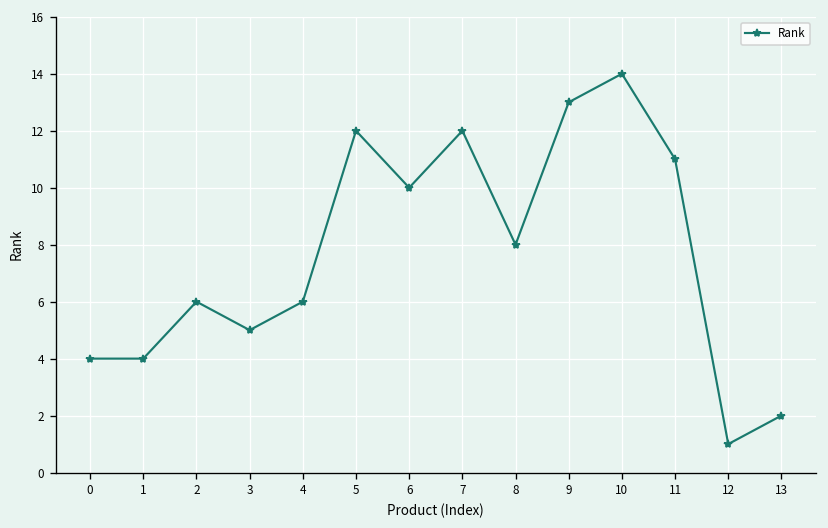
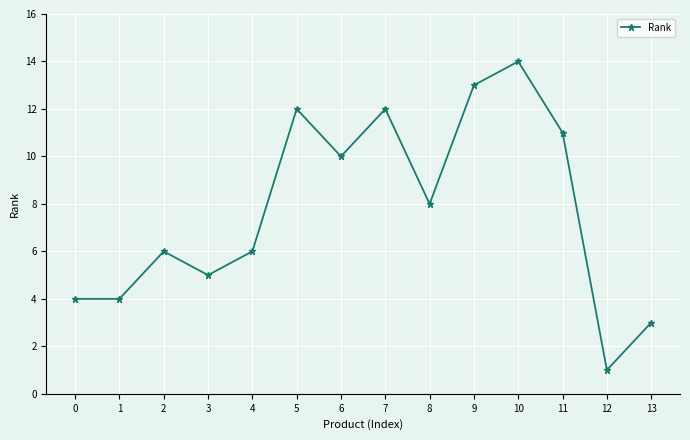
  {
    "0": 4,
    "1": 4,
    "2": 6,
    "3": 5,
    "4": 6,
    "5": 12,
    "6": 10,
    "7": 12,
    "8": 8,
    "9": 13,
    "10": 14,
    "11": 11,
    "12": 1,
-   "13": 2
+   "13": 3
  }
